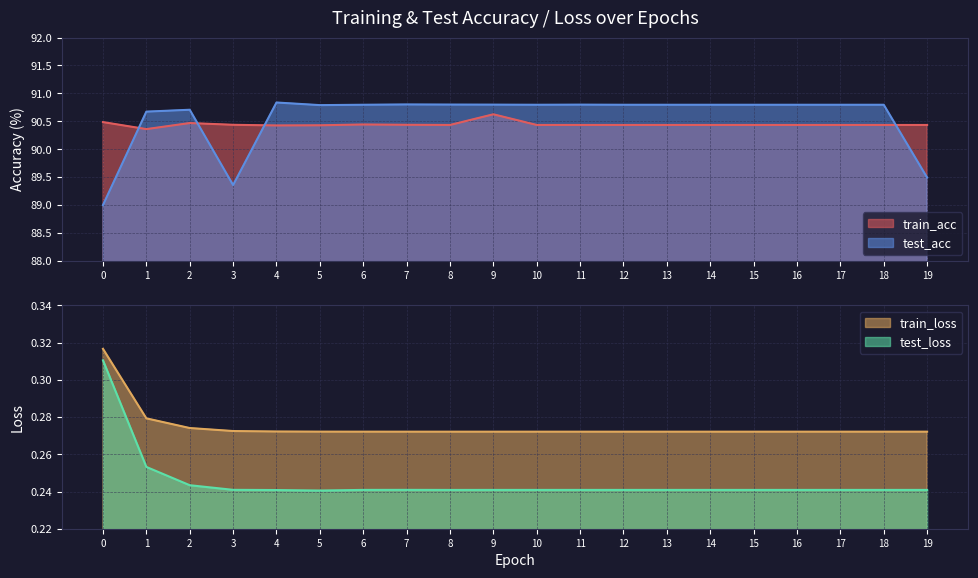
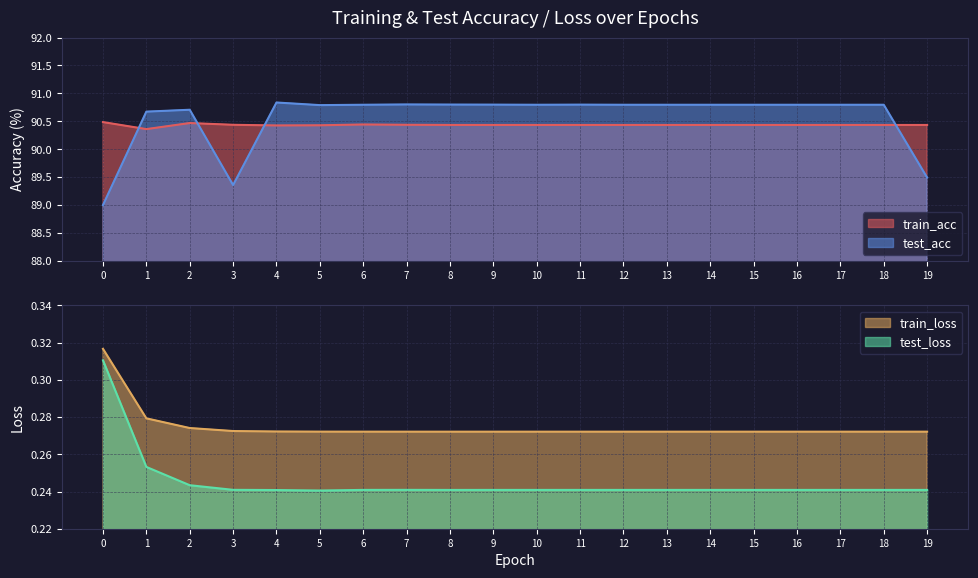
  {
    "Training & Test Accuracy / Loss over Epochs": {
      "train_acc": {
        "0": 90.5,
        "1": 90.4,
        "2": 90.5,
        "3": 90.4,
        "4": 90.4,
        "5": 90.4,
        "6": 90.4,
        "7": 90.4,
        "8": 90.4,
-       "9": 90.6,
+       "9": 90.4,
        "10": 90.4,
        "11": 90.4,
        "12": 90.4,
        "13": 90.4,
        "14": 90.4,
        "15": 90.4,
        "16": 90.4,
        "17": 90.4,
        "18": 90.4,
        "19": 90.4
      },
      "test_acc": {
        "0": 89.0,
        "1": 90.7,
        "2": 90.7,
        "3": 89.4,
        "4": 90.8,
        "5": 90.8,
        "6": 90.8,
        "7": 90.8,
        "8": 90.8,
        "9": 90.8,
        "10": 90.8,
        "11": 90.8,
        "12": 90.8,
        "13": 90.8,
        "14": 90.8,
        "15": 90.8,
        "16": 90.8,
        "17": 90.8,
        "18": 90.8,
        "19": 89.5
      }
    }
  }
